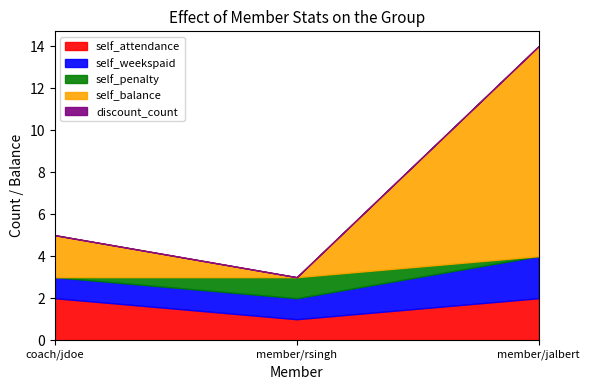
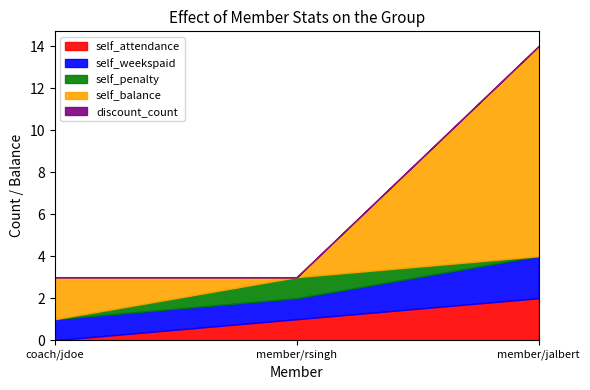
  {
    "self_attendance": {
-     "coach/jdoe": 2,
+     "coach/jdoe": 0,
      "member/rsingh": 1,
      "member/jalbert": 2
    },
    "self_weekspaid": {
      "member/rsingh": 1
    }
  }
